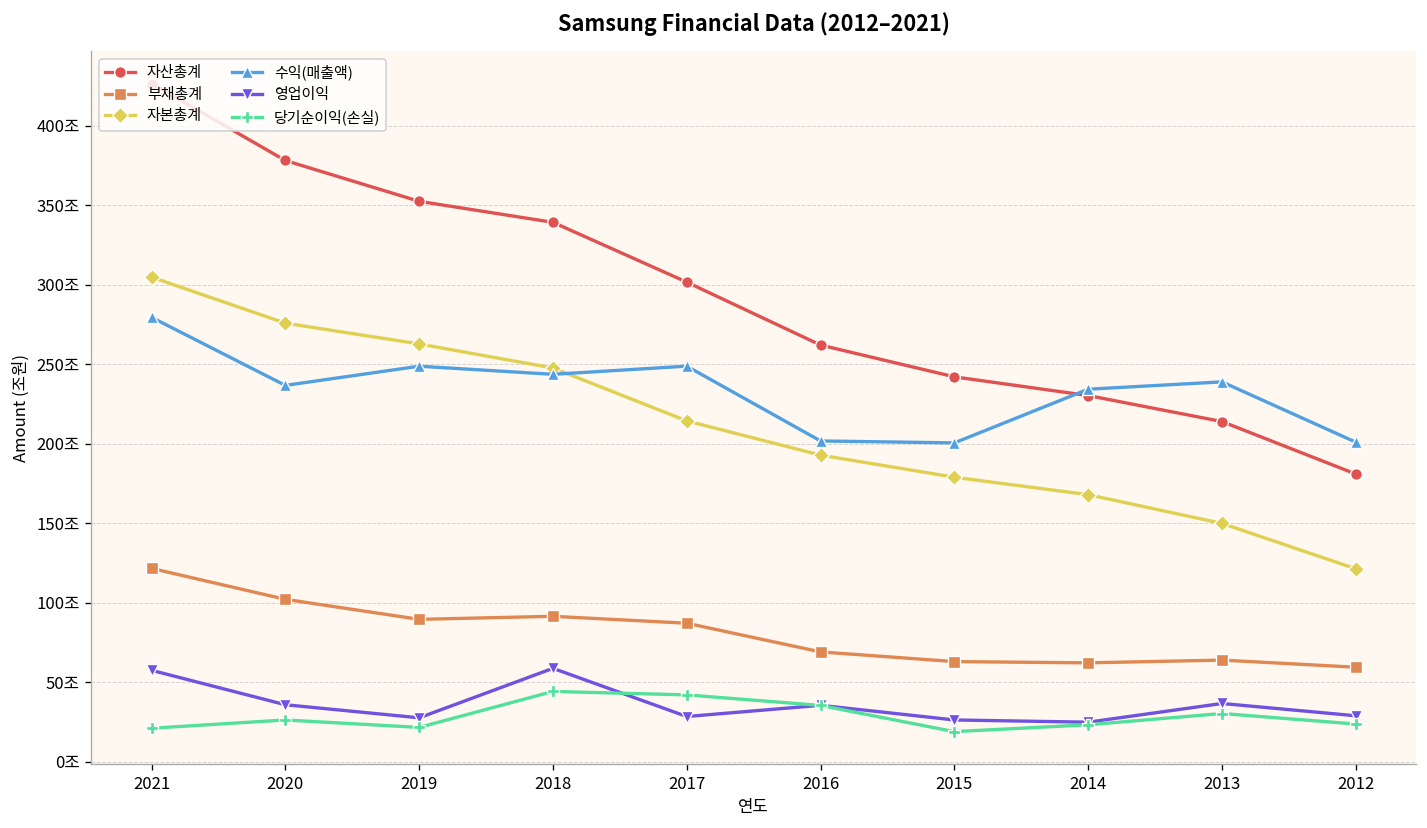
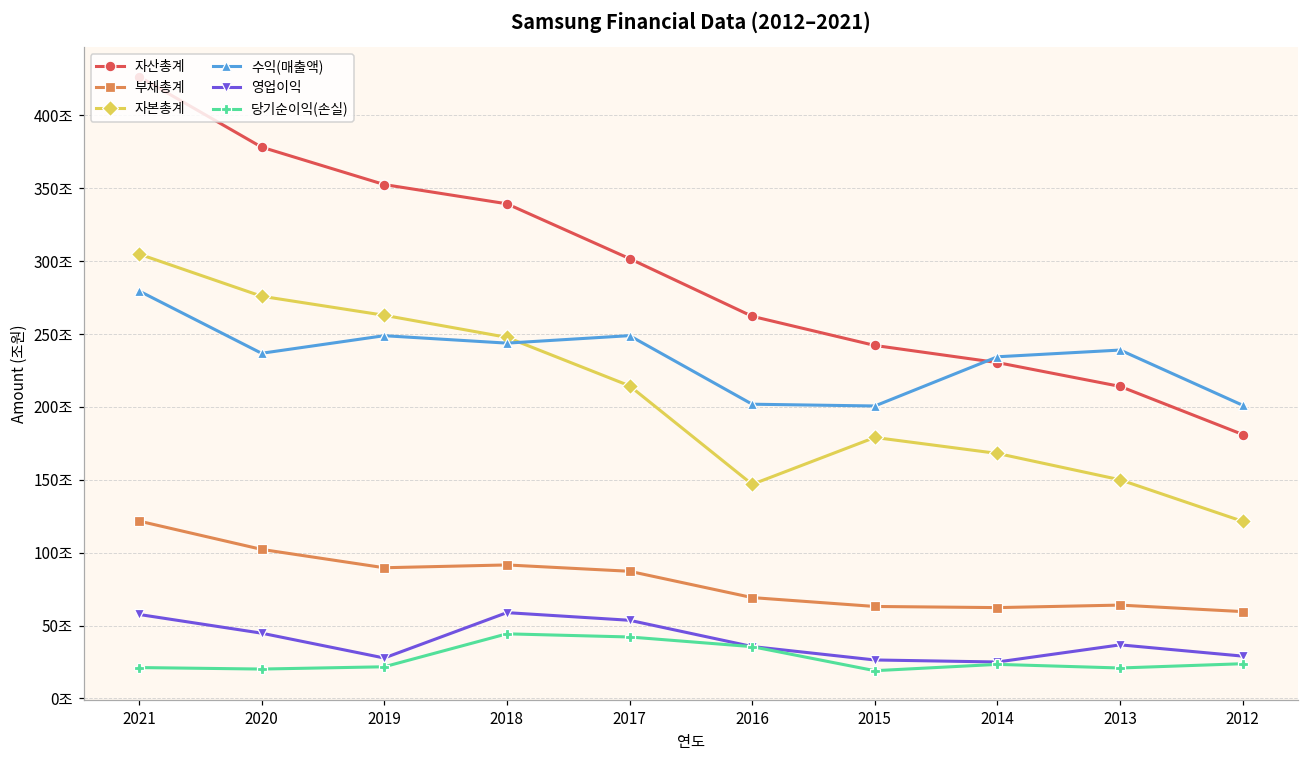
  {
    "자본총계": {
      "2021": "305조",
      "2020": "276조",
      "2019": "263조",
      "2018": "248조",
      "2017": "214조",
-     "2016": "193조",
+     "2016": "147조",
      "2015": "179조",
      "2014": "168조",
      "2013": "150조",
      "2012": "121조"
    },
    "수익(매출액)": {
      "2021": "280조",
      "2020": "237조",
      "2019": "249조",
      "2018": "244조",
      "2017": "249조",
      "2016": "202조",
      "2015": "201조",
      "2014": "234조",
      "2013": "239조",
      "2012": "201조"
    },
    "영업이익": {
      "2021": "58조",
-     "2020": "36조",
+     "2020": "45조",
      "2019": "28조",
      "2018": "59조",
-     "2017": "29조",
+     "2017": "54조",
      "2015": "26조",
      "2013": "37조",
      "2012": "29조"
    },
    "당기순이익(손실)": {
      "2021": "21조",
-     "2020": "26조",
+     "2020": "20조",
      "2019": "22조",
      "2018": "44조",
      "2017": "42조",
      "2015": "19조",
-     "2013": "30조",
+     "2013": "21조",
      "2012": "24조"
    }
  }
